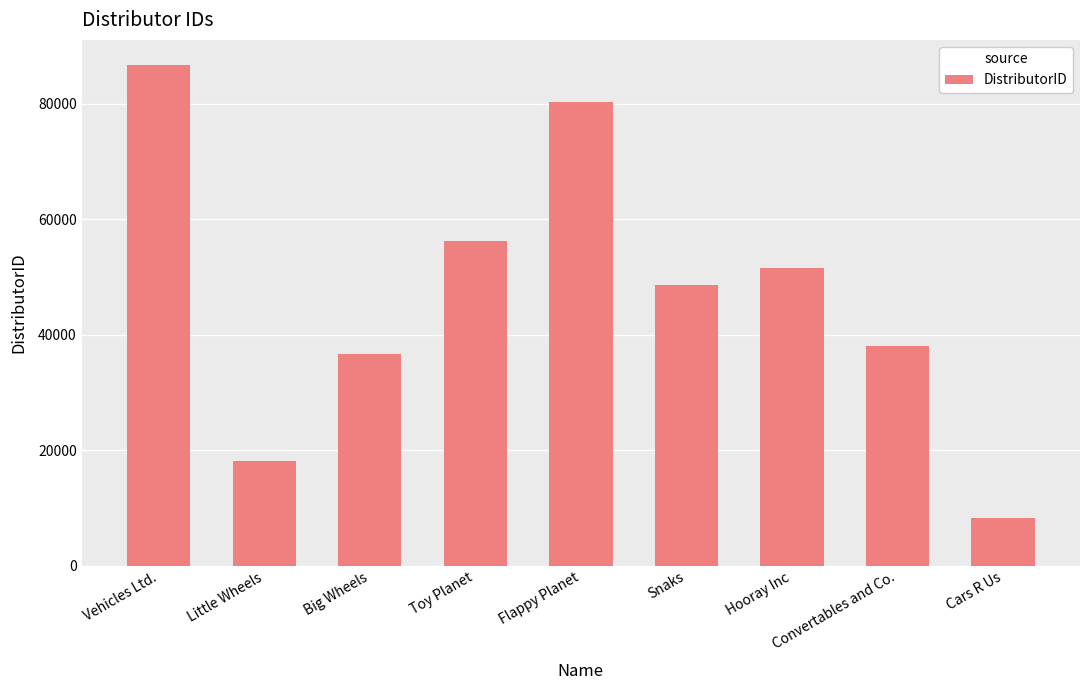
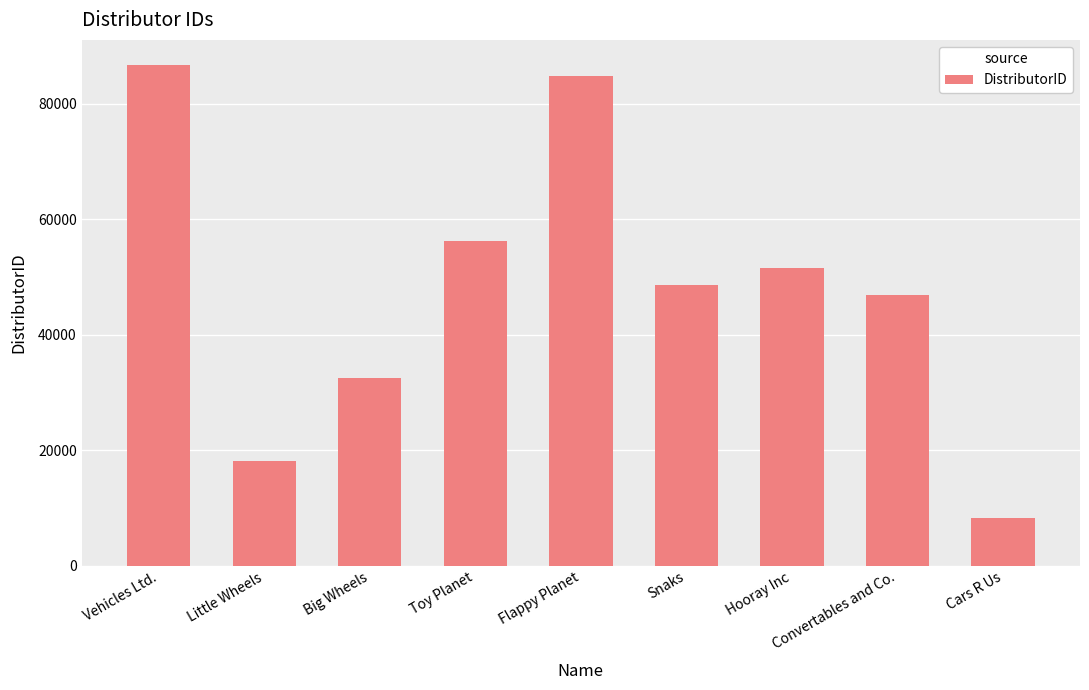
  {
    "Vehicles Ltd.": 87000,
    "Little Wheels": 18000,
-   "Big Wheels": 37000,
+   "Big Wheels": 32000,
    "Toy Planet": 56000,
-   "Flappy Planet": 80000,
+   "Flappy Planet": 85000,
    "Snaks": 49000,
    "Hooray Inc": 52000,
-   "Convertables and Co.": 38000,
+   "Convertables and Co.": 47000,
    "Cars R Us": 8000
  }
